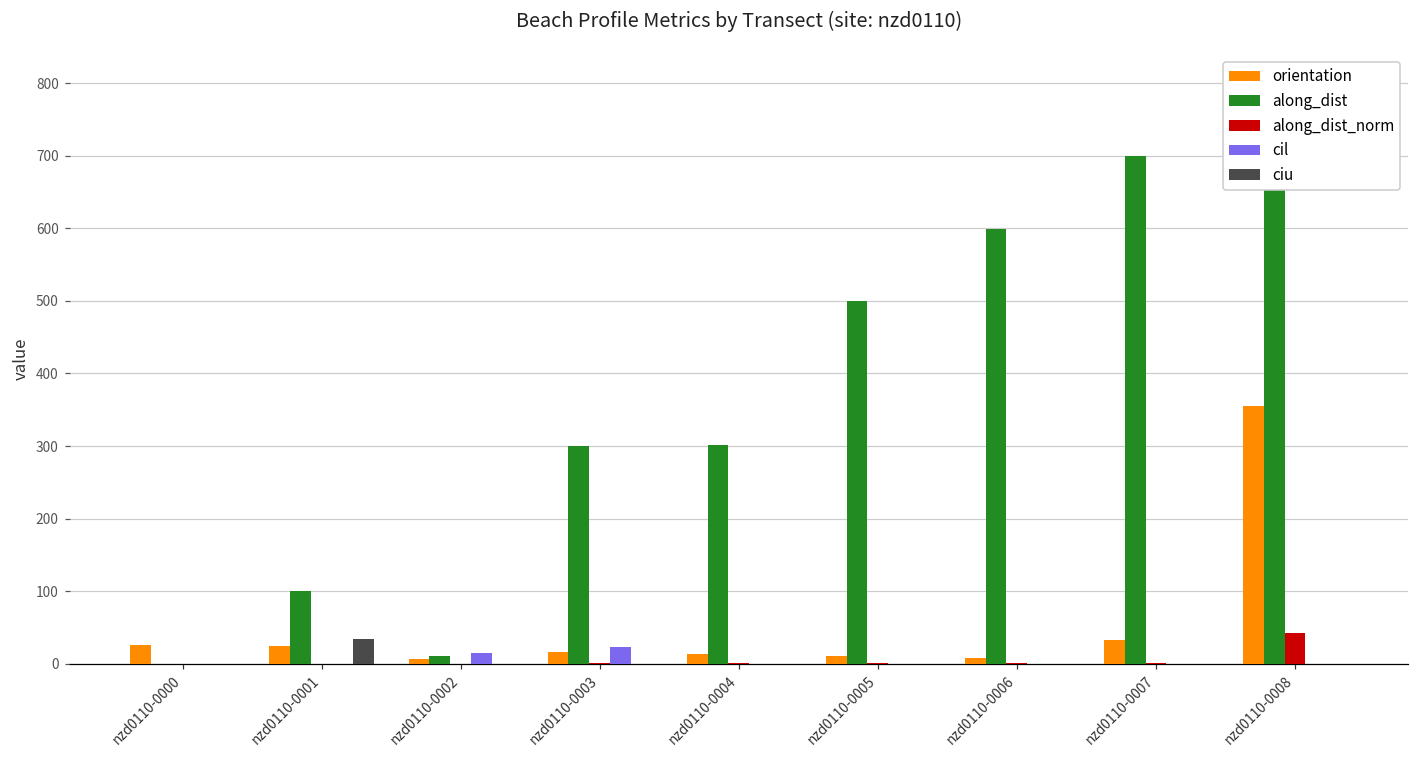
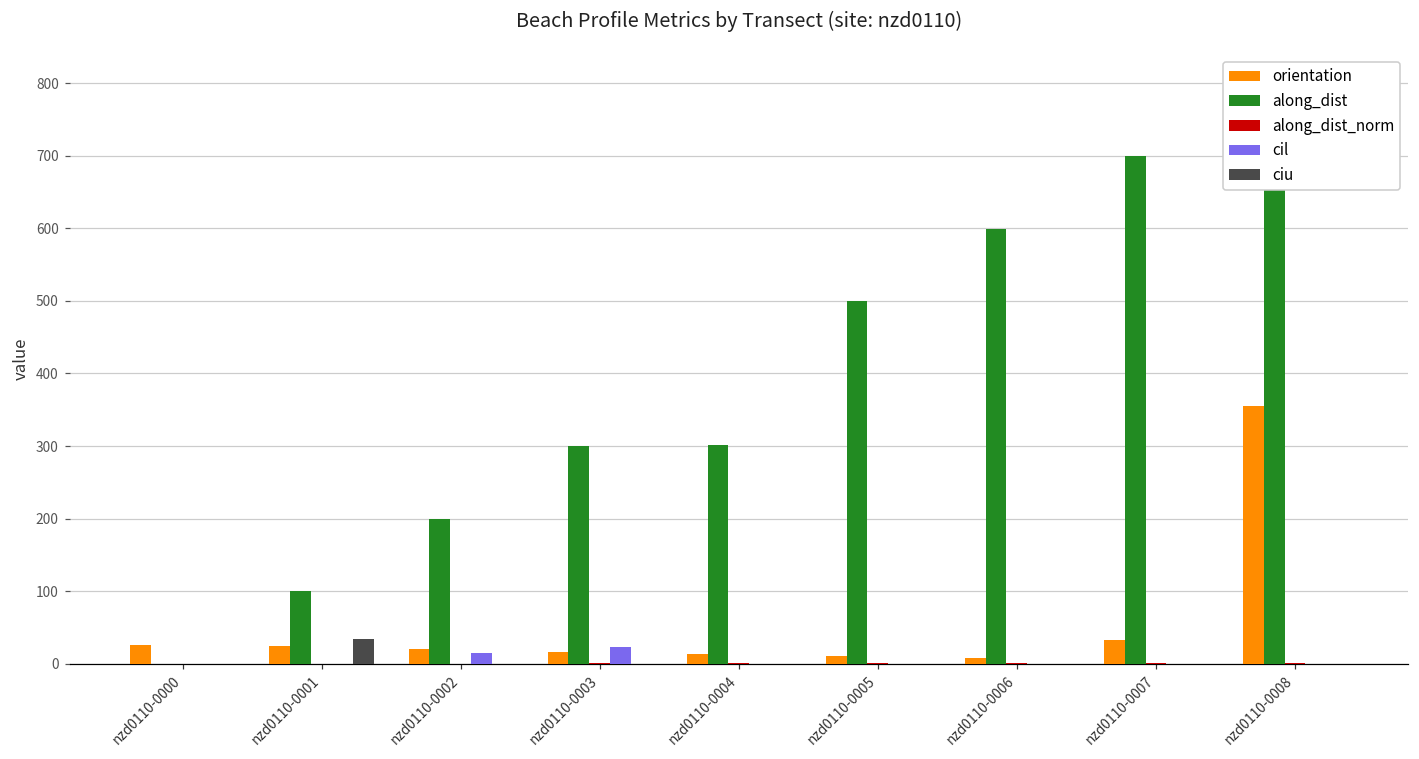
  {
    "orientation": {
      "nzd0110-0000": 30,
      "nzd0110-0001": 20,
-     "nzd0110-0002": 10,
+     "nzd0110-0002": 20,
      "nzd0110-0003": 20,
      "nzd0110-0004": 10,
      "nzd0110-0005": 10,
      "nzd0110-0006": 10,
      "nzd0110-0007": 30,
      "nzd0110-0008": 360
    },
    "along_dist": {
      "nzd0110-0000": 0,
      "nzd0110-0001": 100,
-     "nzd0110-0002": 10,
+     "nzd0110-0002": 200,
      "nzd0110-0003": 300,
      "nzd0110-0004": 300,
      "nzd0110-0005": 500,
      "nzd0110-0006": 600,
      "nzd0110-0007": 700
    },
    "along_dist_norm": {
      "nzd0110-0000": 0,
-     "nzd0110-0008": 40
+     "nzd0110-0008": 0
    },
    "cil": {
      "nzd0110-0002": 10,
      "nzd0110-0003": 20
    },
    "ciu": {
      "nzd0110-0001": 30
    }
  }
